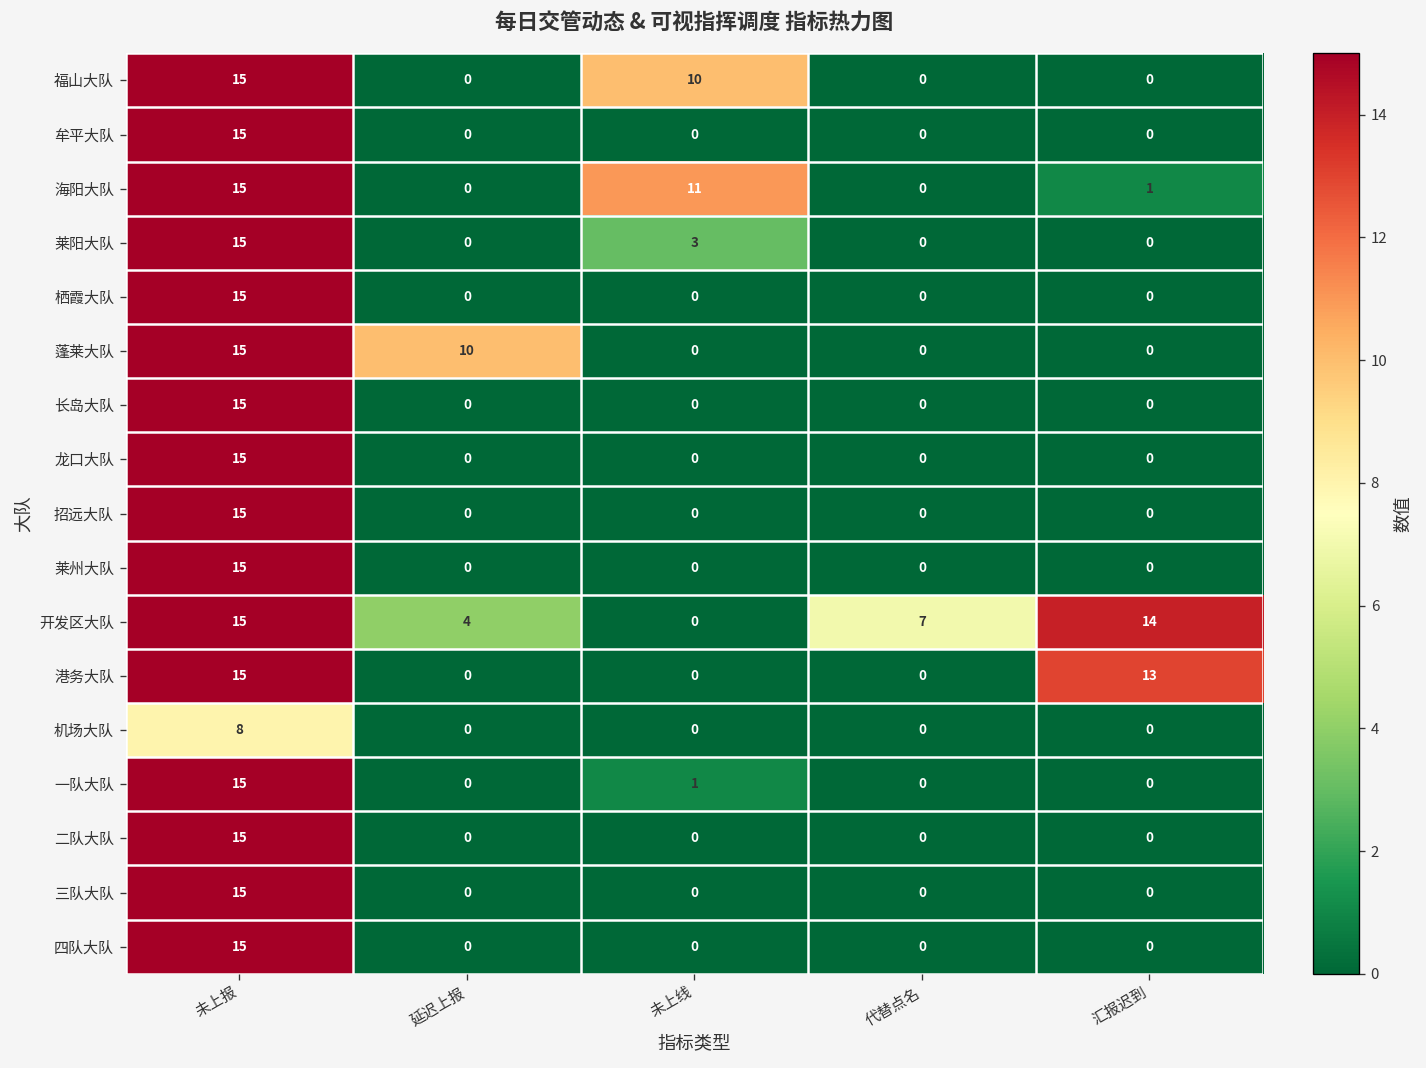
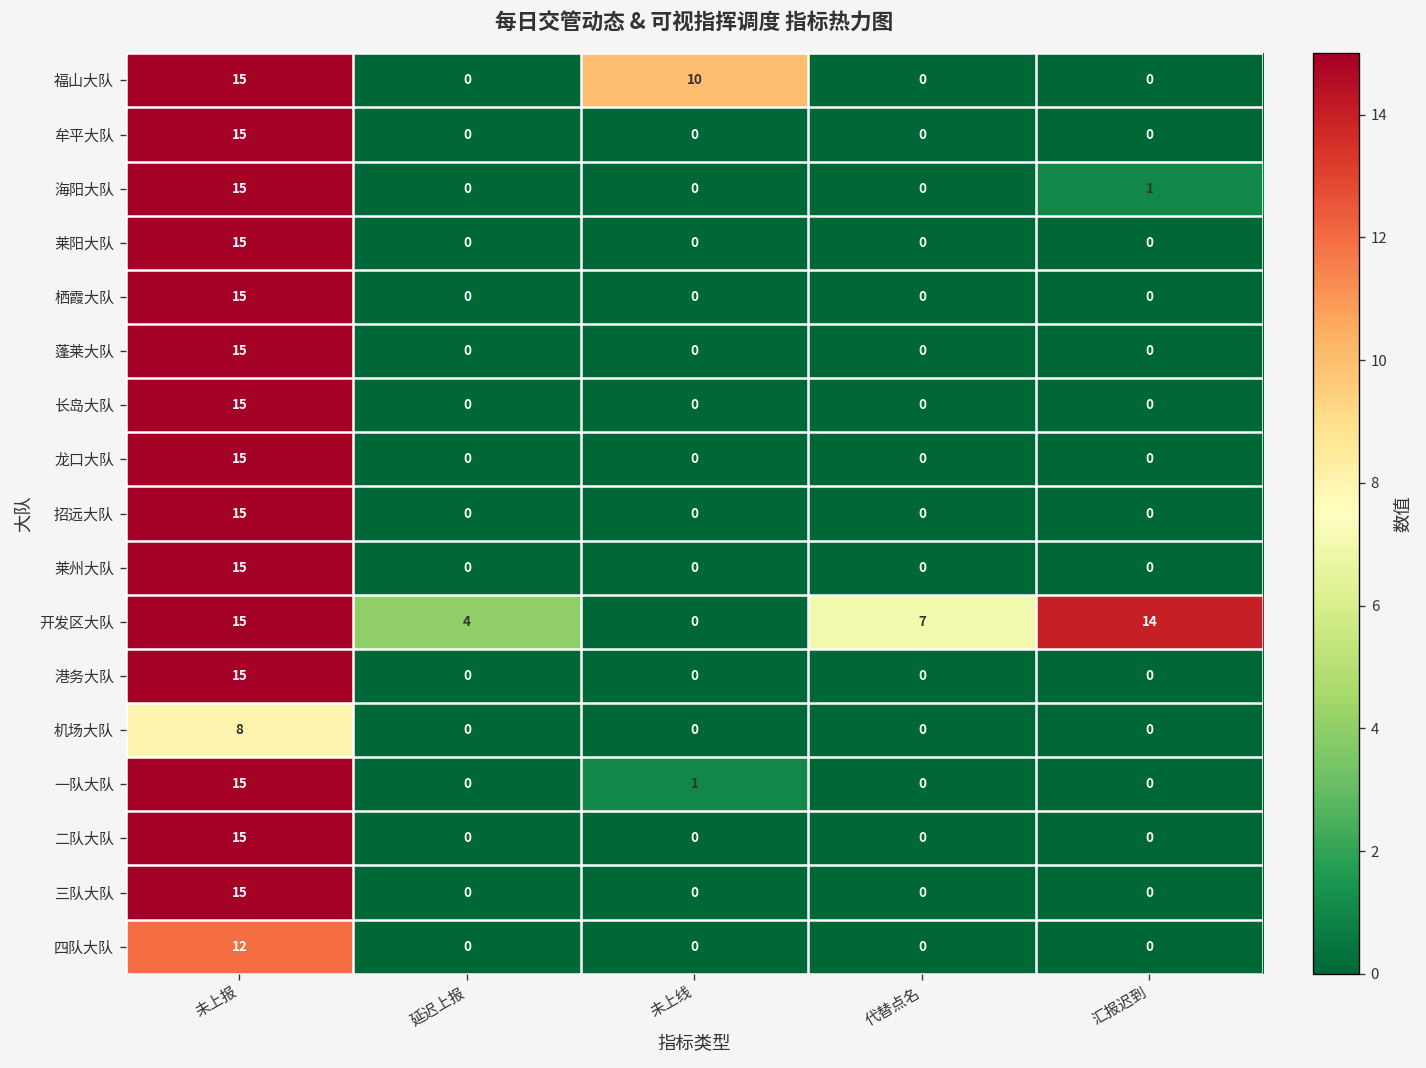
  {
    "福山大队": {
      "未上报": 15,
      "延迟上报": 0,
      "未上线": 10,
      "代替点名": 0,
      "汇报迟到": 0
    },
    "牟平大队": {
      "未上报": 15,
      "延迟上报": 0,
      "未上线": 0,
      "代替点名": 0,
      "汇报迟到": 0
    },
    "海阳大队": {
      "未上报": 15,
      "延迟上报": 0,
-     "未上线": 11,
+     "未上线": 0,
      "代替点名": 0,
      "汇报迟到": 1
    },
    "莱阳大队": {
      "未上报": 15,
      "延迟上报": 0,
-     "未上线": 3,
+     "未上线": 0,
      "代替点名": 0,
      "汇报迟到": 0
    },
    "栖霞大队": {
      "未上报": 15,
      "延迟上报": 0,
      "未上线": 0,
      "代替点名": 0,
      "汇报迟到": 0
    },
    "蓬莱大队": {
      "未上报": 15,
-     "延迟上报": 10,
+     "延迟上报": 0,
      "未上线": 0,
      "代替点名": 0,
      "汇报迟到": 0
    },
    "长岛大队": {
      "未上报": 15,
      "延迟上报": 0,
      "未上线": 0,
      "代替点名": 0,
      "汇报迟到": 0
    },
    "龙口大队": {
      "未上报": 15,
      "延迟上报": 0,
      "未上线": 0,
      "代替点名": 0,
      "汇报迟到": 0
    },
    "招远大队": {
      "未上报": 15,
      "延迟上报": 0,
      "未上线": 0,
      "代替点名": 0,
      "汇报迟到": 0
    },
    "莱州大队": {
      "未上报": 15,
      "延迟上报": 0,
      "未上线": 0,
      "代替点名": 0,
      "汇报迟到": 0
    },
    "开发区大队": {
      "未上报": 15,
      "延迟上报": 4,
      "未上线": 0,
      "代替点名": 7,
      "汇报迟到": 14
    },
    "港务大队": {
      "未上报": 15,
      "延迟上报": 0,
      "未上线": 0,
      "代替点名": 0,
-     "汇报迟到": 13
+     "汇报迟到": 0
    },
    "机场大队": {
      "未上报": 8,
      "延迟上报": 0,
      "未上线": 0,
      "代替点名": 0,
      "汇报迟到": 0
    },
    "一队大队": {
      "未上报": 15,
      "延迟上报": 0,
      "未上线": 1,
      "代替点名": 0,
      "汇报迟到": 0
    },
    "二队大队": {
      "未上报": 15,
      "延迟上报": 0,
      "未上线": 0,
      "代替点名": 0,
      "汇报迟到": 0
    },
    "三队大队": {
      "未上报": 15,
      "延迟上报": 0,
      "未上线": 0,
      "代替点名": 0,
      "汇报迟到": 0
    },
    "四队大队": {
-     "未上报": 15,
+     "未上报": 12,
      "延迟上报": 0,
      "未上线": 0,
      "代替点名": 0,
      "汇报迟到": 0
    }
  }
